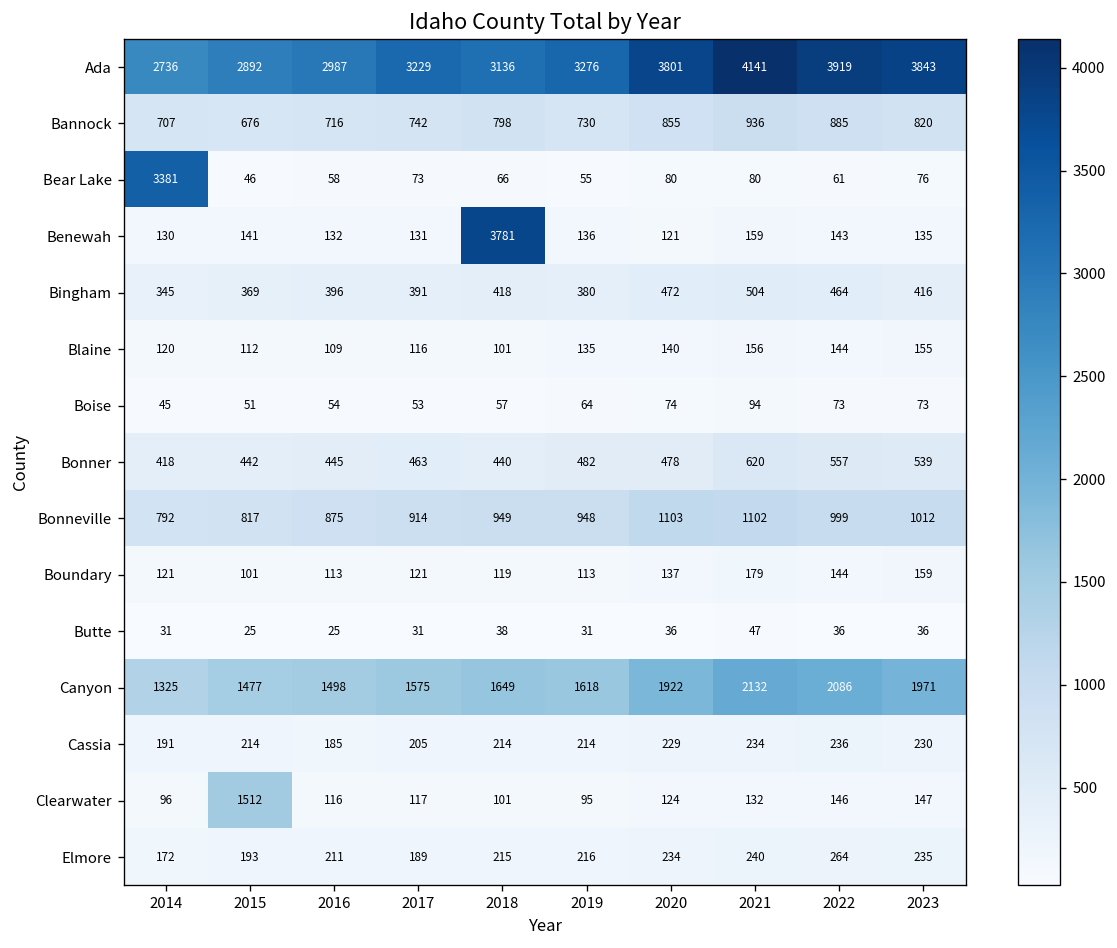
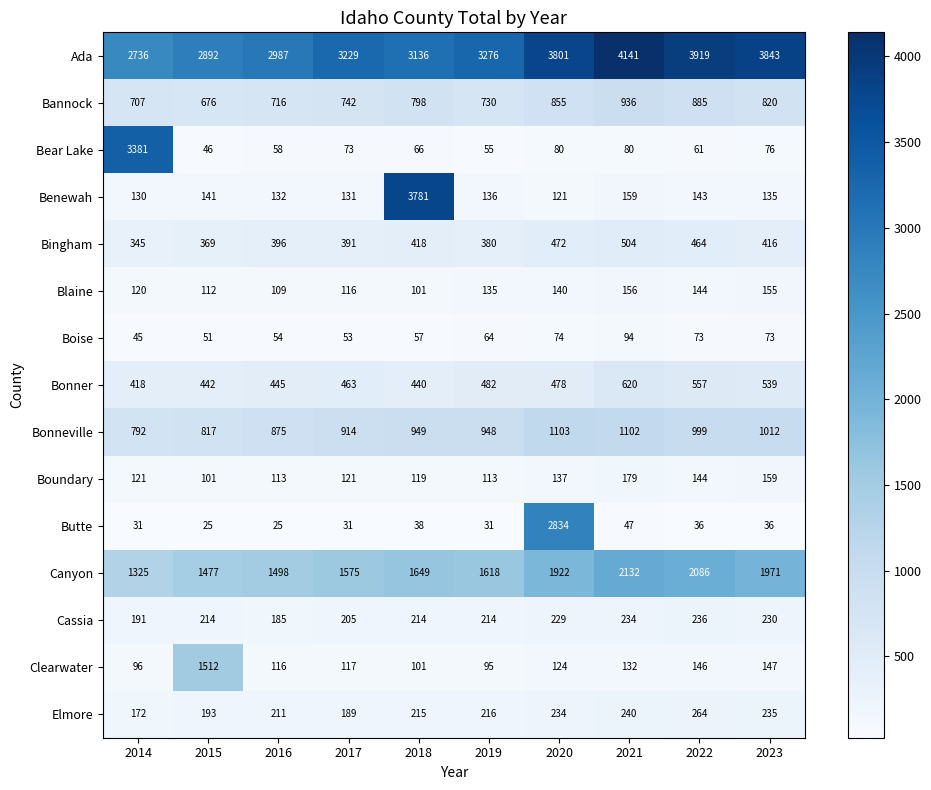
  {
    "Ada": {
      "2014": 2736,
      "2015": 2892,
      "2016": 2987,
      "2017": 3229,
      "2018": 3136,
      "2019": 3276,
      "2020": 3801,
      "2021": 4141,
      "2022": 3919,
      "2023": 3843
    },
    "Bannock": {
      "2014": 707,
      "2015": 676,
      "2016": 716,
      "2017": 742,
      "2018": 798,
      "2019": 730,
      "2020": 855,
      "2021": 936,
      "2022": 885,
      "2023": 820
    },
    "Bear Lake": {
      "2014": 3381,
      "2015": 46,
      "2016": 58,
      "2017": 73,
      "2018": 66,
      "2019": 55,
      "2020": 80,
      "2021": 80,
      "2022": 61,
      "2023": 76
    },
    "Benewah": {
      "2014": 130,
      "2015": 141,
      "2016": 132,
      "2017": 131,
      "2018": 3781,
      "2019": 136,
      "2020": 121,
      "2021": 159,
      "2022": 143,
      "2023": 135
    },
    "Bingham": {
      "2014": 345,
      "2015": 369,
      "2016": 396,
      "2017": 391,
      "2018": 418,
      "2019": 380,
      "2020": 472,
      "2021": 504,
      "2022": 464,
      "2023": 416
    },
    "Blaine": {
      "2014": 120,
      "2015": 112,
      "2016": 109,
      "2017": 116,
      "2018": 101,
      "2019": 135,
      "2020": 140,
      "2021": 156,
      "2022": 144,
      "2023": 155
    },
    "Boise": {
      "2014": 45,
      "2015": 51,
      "2016": 54,
      "2017": 53,
      "2018": 57,
      "2019": 64,
      "2020": 74,
      "2021": 94,
      "2022": 73,
      "2023": 73
    },
    "Bonner": {
      "2014": 418,
      "2015": 442,
      "2016": 445,
      "2017": 463,
      "2018": 440,
      "2019": 482,
      "2020": 478,
      "2021": 620,
      "2022": 557,
      "2023": 539
    },
    "Bonneville": {
      "2014": 792,
      "2015": 817,
      "2016": 875,
      "2017": 914,
      "2018": 949,
      "2019": 948,
      "2020": 1103,
      "2021": 1102,
      "2022": 999,
      "2023": 1012
    },
    "Boundary": {
      "2014": 121,
      "2015": 101,
      "2016": 113,
      "2017": 121,
      "2018": 119,
      "2019": 113,
      "2020": 137,
      "2021": 179,
      "2022": 144,
      "2023": 159
    },
    "Butte": {
      "2014": 31,
      "2015": 25,
      "2016": 25,
      "2017": 31,
      "2018": 38,
      "2019": 31,
-     "2020": 36,
+     "2020": 2834,
      "2021": 47,
      "2022": 36,
      "2023": 36
    },
    "Canyon": {
      "2014": 1325,
      "2015": 1477,
      "2016": 1498,
      "2017": 1575,
      "2018": 1649,
      "2019": 1618,
      "2020": 1922,
      "2021": 2132,
      "2022": 2086,
      "2023": 1971
    },
    "Cassia": {
      "2014": 191,
      "2015": 214,
      "2016": 185,
      "2017": 205,
      "2018": 214,
      "2019": 214,
      "2020": 229,
      "2021": 234,
      "2022": 236,
      "2023": 230
    },
    "Clearwater": {
      "2014": 96,
      "2015": 1512,
      "2016": 116,
      "2017": 117,
      "2018": 101,
      "2019": 95,
      "2020": 124,
      "2021": 132,
      "2022": 146,
      "2023": 147
    },
    "Elmore": {
      "2014": 172,
      "2015": 193,
      "2016": 211,
      "2017": 189,
      "2018": 215,
      "2019": 216,
      "2020": 234,
      "2021": 240,
      "2022": 264,
      "2023": 235
    }
  }
